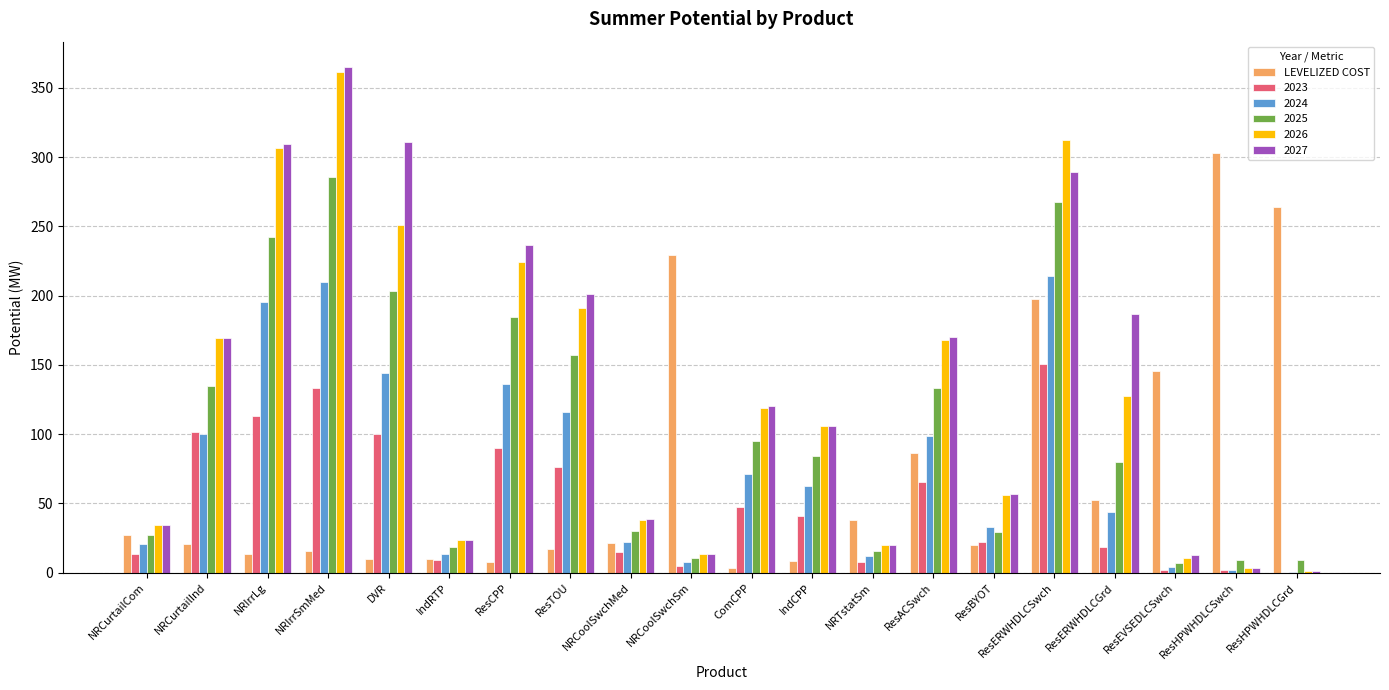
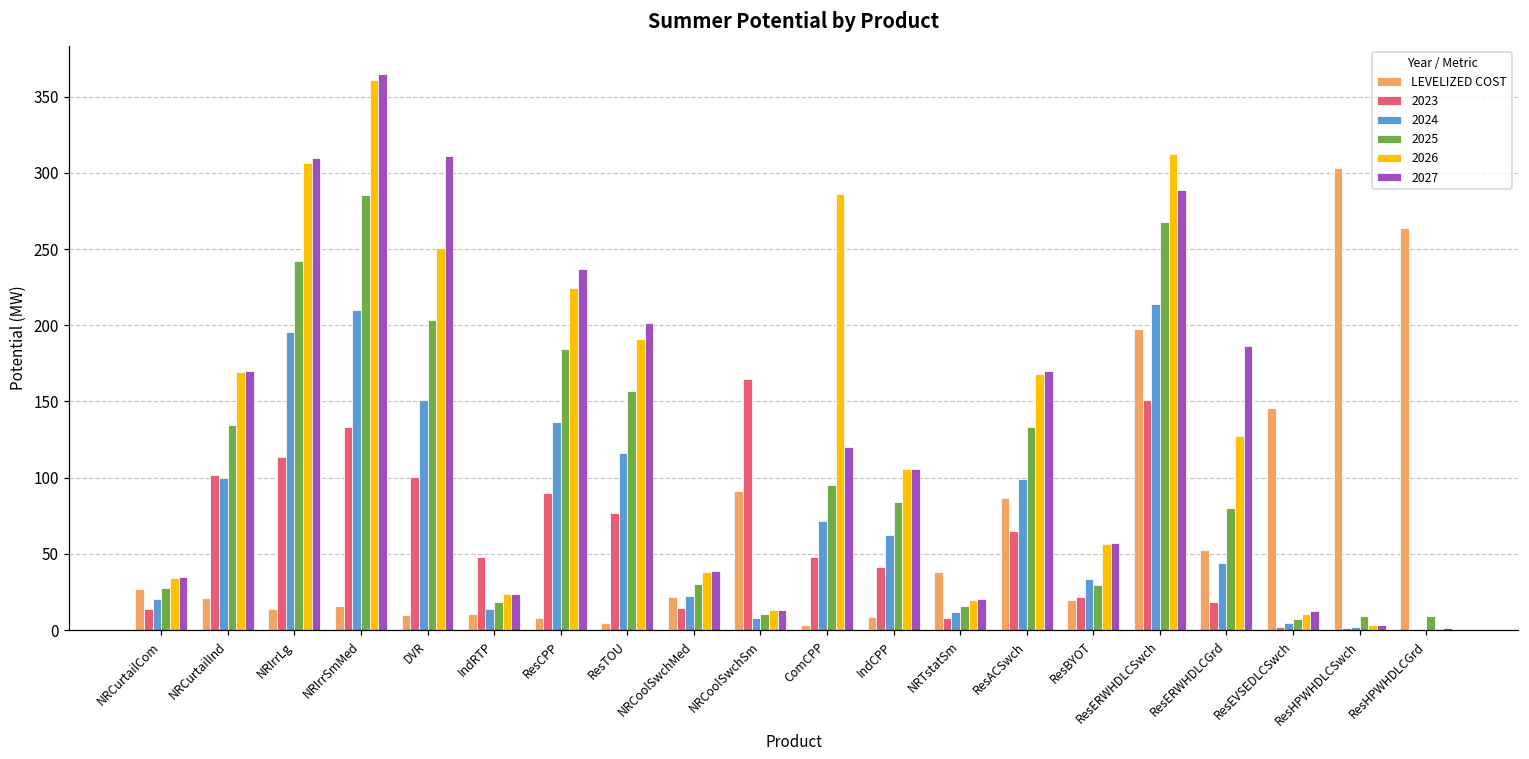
  {
    "LEVELIZED COST": {
      "NRCurtailCom": 27,
      "NRCurtailInd": 21,
      "NRIrrLg": 14,
      "NRIrrSmMed": 16,
      "DVR": 10,
      "IndRTP": 10,
      "ResCPP": 8,
-     "ResTOU": 17,
+     "ResTOU": 4,
      "NRCoolSwchMed": 22,
-     "NRCoolSwchSm": 230,
+     "NRCoolSwchSm": 92,
      "ComCPP": 3,
      "IndCPP": 9,
      "NRTstatSm": 38,
      "ResACSwch": 86,
      "ResBYOT": 20,
      "ResERWHDLCSwch": 198,
      "ResERWHDLCGrd": 52,
      "ResEVSEDLCSwch": 145,
      "ResHPWHDLCSwch": 303,
      "ResHPWHDLCGrd": 264
    },
    "2023": {
      "NRCurtailCom": 14,
      "NRCurtailInd": 102,
      "NRIrrLg": 113,
      "NRIrrSmMed": 133,
      "DVR": 100,
-     "IndRTP": 9,
+     "IndRTP": 48,
      "ResCPP": 90,
      "ResTOU": 77,
      "NRCoolSwchMed": 15,
-     "NRCoolSwchSm": 5,
+     "NRCoolSwchSm": 165,
      "ComCPP": 48,
      "IndCPP": 41,
      "NRTstatSm": 8,
      "ResACSwch": 65,
      "ResBYOT": 22,
      "ResERWHDLCSwch": 151,
      "ResERWHDLCGrd": 19,
      "ResEVSEDLCSwch": 2
    },
    "2024": {
      "NRCurtailCom": 21,
      "NRCurtailInd": 100,
      "NRIrrLg": 196,
      "NRIrrSmMed": 210,
-     "DVR": 145,
+     "DVR": 151,
      "IndRTP": 14,
      "ResCPP": 136,
      "ResTOU": 116,
      "NRCoolSwchMed": 22,
      "NRCoolSwchSm": 8,
      "ComCPP": 71,
      "IndCPP": 62,
      "NRTstatSm": 12,
      "ResACSwch": 99,
      "ResBYOT": 33,
      "ResERWHDLCSwch": 214,
      "ResERWHDLCGrd": 44,
      "ResEVSEDLCSwch": 4,
      "ResHPWHDLCSwch": 2
    },
    "2025": {
      "NRCurtailCom": 27,
      "NRCurtailInd": 134,
      "NRIrrLg": 242,
      "NRIrrSmMed": 285,
      "DVR": 203,
      "IndRTP": 19,
      "ResCPP": 184,
      "ResTOU": 157,
      "NRCoolSwchMed": 30,
      "NRCoolSwchSm": 10,
      "ComCPP": 95,
      "IndCPP": 84,
      "NRTstatSm": 16,
      "ResACSwch": 133,
      "ResBYOT": 29,
      "ResERWHDLCSwch": 268,
      "ResERWHDLCGrd": 80,
      "ResEVSEDLCSwch": 7,
      "ResHPWHDLCSwch": 10,
      "ResHPWHDLCGrd": 9
    },
    "2026": {
      "NRCurtailCom": 34,
      "NRCurtailInd": 169,
      "NRIrrLg": 306,
      "NRIrrSmMed": 361,
      "DVR": 251,
      "IndRTP": 23,
      "ResCPP": 225,
      "ResTOU": 191,
      "NRCoolSwchMed": 38,
      "NRCoolSwchSm": 13,
-     "ComCPP": 119,
+     "ComCPP": 286,
      "IndCPP": 106,
      "NRTstatSm": 20,
      "ResACSwch": 168,
      "ResBYOT": 56,
      "ResERWHDLCSwch": 312,
      "ResERWHDLCGrd": 128,
      "ResEVSEDLCSwch": 11,
      "ResHPWHDLCSwch": 3
    },
    "2027": {
      "NRCurtailCom": 35,
      "NRCurtailInd": 170,
      "NRIrrLg": 310,
      "NRIrrSmMed": 365,
      "DVR": 311,
      "IndRTP": 24,
      "ResCPP": 237,
      "ResTOU": 202,
      "NRCoolSwchMed": 39,
      "NRCoolSwchSm": 13,
      "ComCPP": 120,
      "IndCPP": 106,
      "NRTstatSm": 20,
      "ResACSwch": 170,
      "ResBYOT": 57,
      "ResERWHDLCSwch": 289,
      "ResERWHDLCGrd": 187,
      "ResEVSEDLCSwch": 12,
      "ResHPWHDLCSwch": 3
    }
  }
